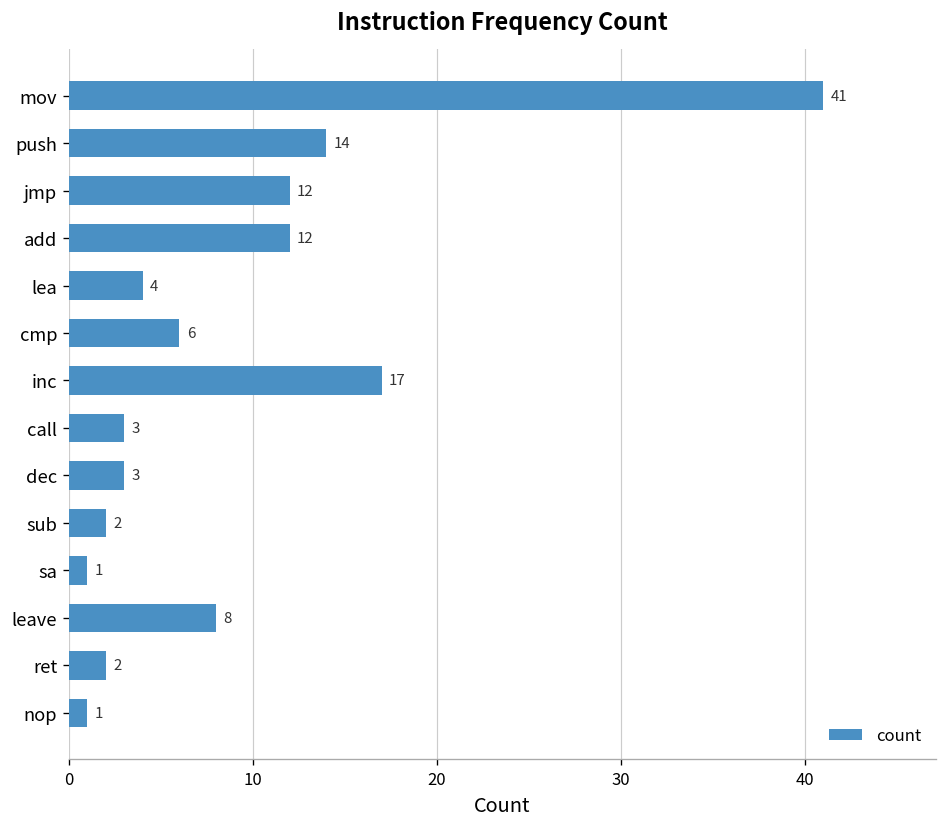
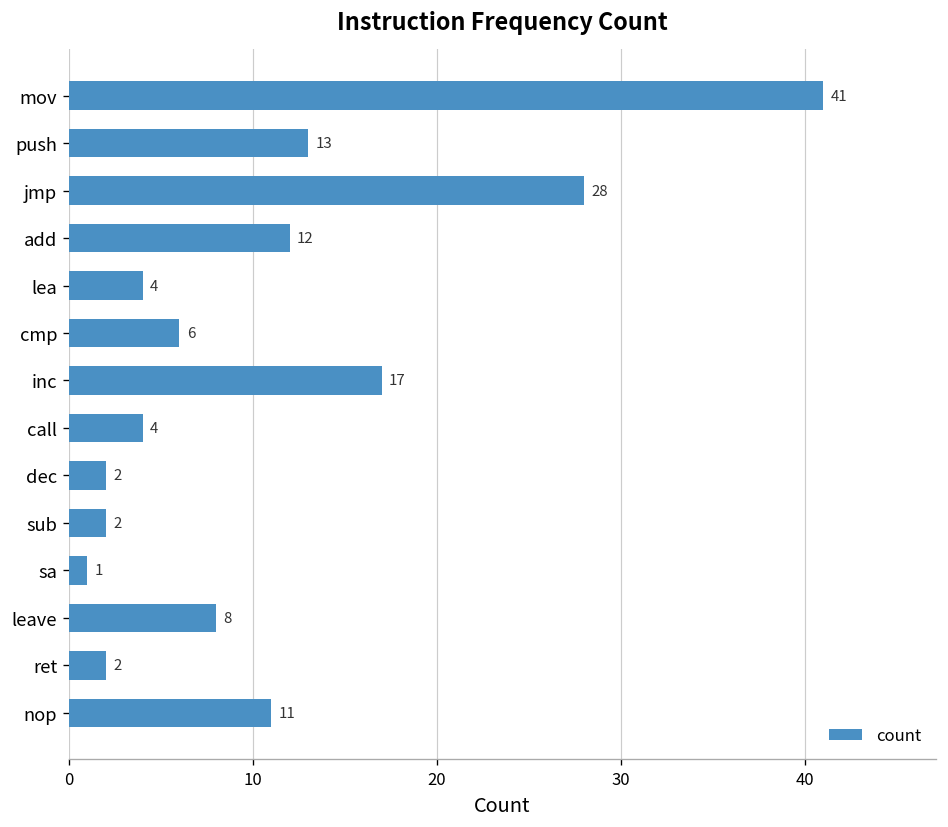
  {
    "mov": 41,
-   "push": 14,
-   "jmp": 12,
+   "push": 13,
+   "jmp": 28,
    "add": 12,
    "lea": 4,
    "cmp": 6,
    "inc": 17,
-   "call": 3,
-   "dec": 3,
+   "call": 4,
+   "dec": 2,
    "sub": 2,
    "sa": 1,
    "leave": 8,
    "ret": 2,
-   "nop": 1
+   "nop": 11
  }
